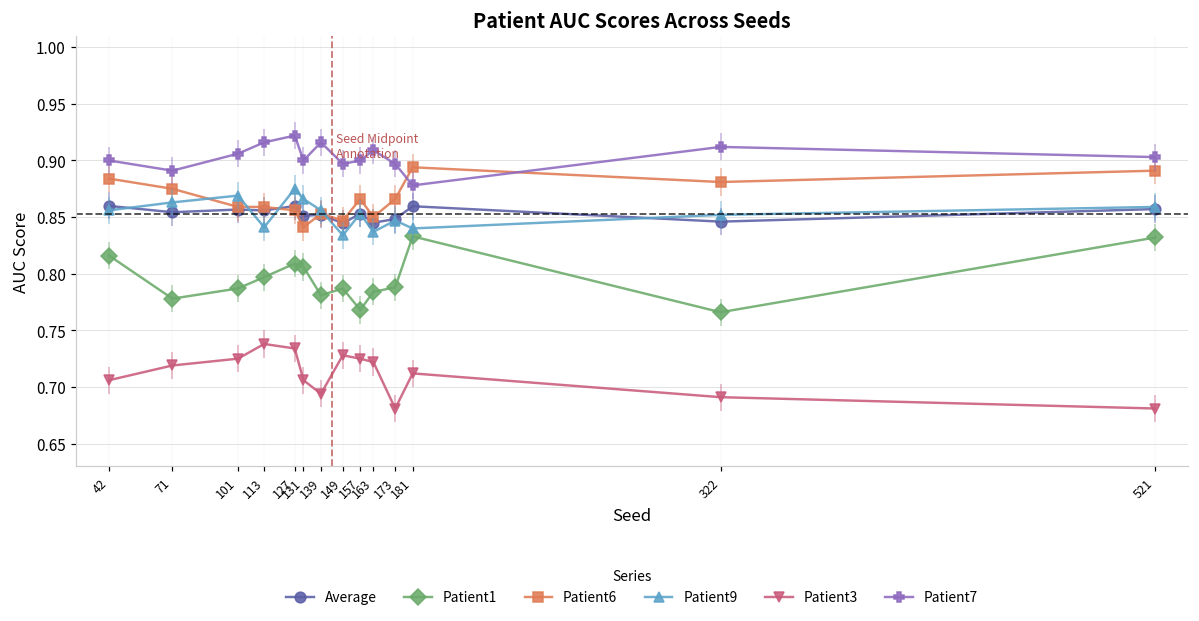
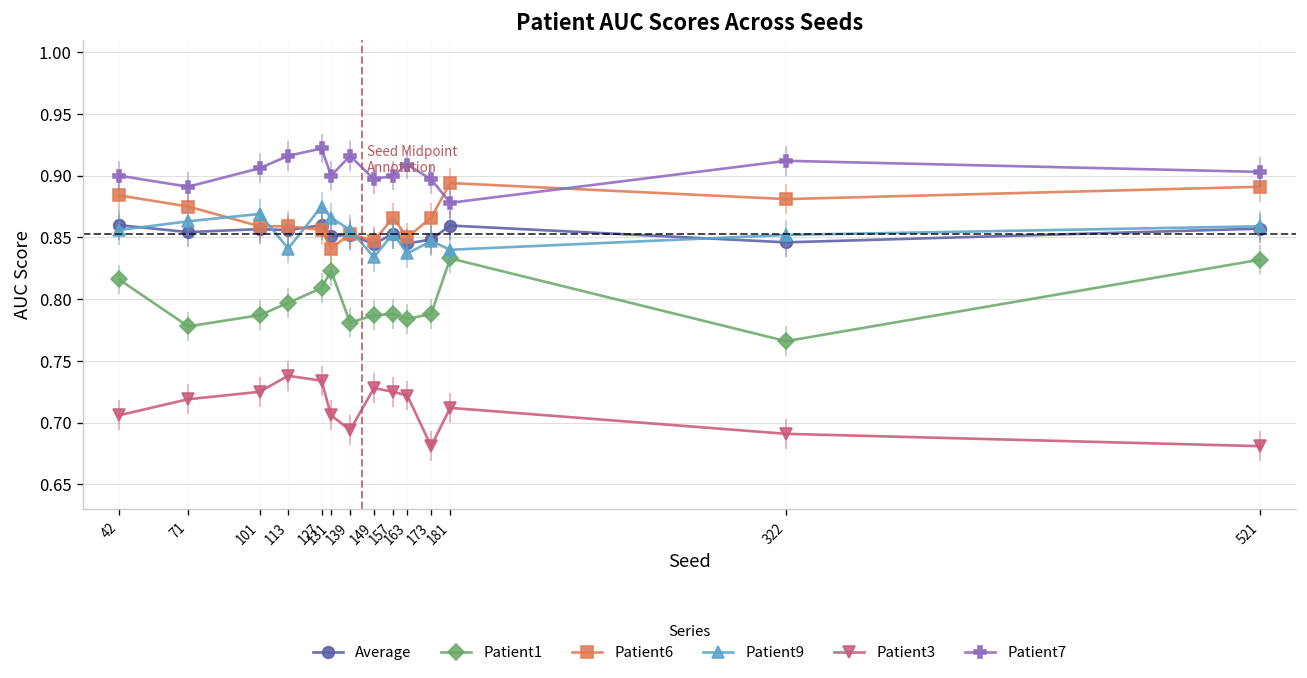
  {
    "Patient1": {
      "42": 0.816,
      "71": 0.778,
      "101": 0.787,
      "113": 0.797,
      "127": 0.809,
-     "131": 0.806,
+     "131": 0.823,
      "139": 0.781,
      "149": 0.787,
-     "157": 0.768,
+     "157": 0.788,
      "163": 0.784,
      "173": 0.788,
      "181": 0.833,
      "322": 0.766,
      "521": 0.832
    },
    "Patient9": {
      "42": 0.856,
      "71": 0.863,
      "101": 0.869,
      "113": 0.841,
      "127": 0.875,
      "131": 0.866,
      "139": 0.856,
      "149": 0.834,
      "163": 0.837,
      "181": 0.840,
      "322": 0.852
    }
  }
